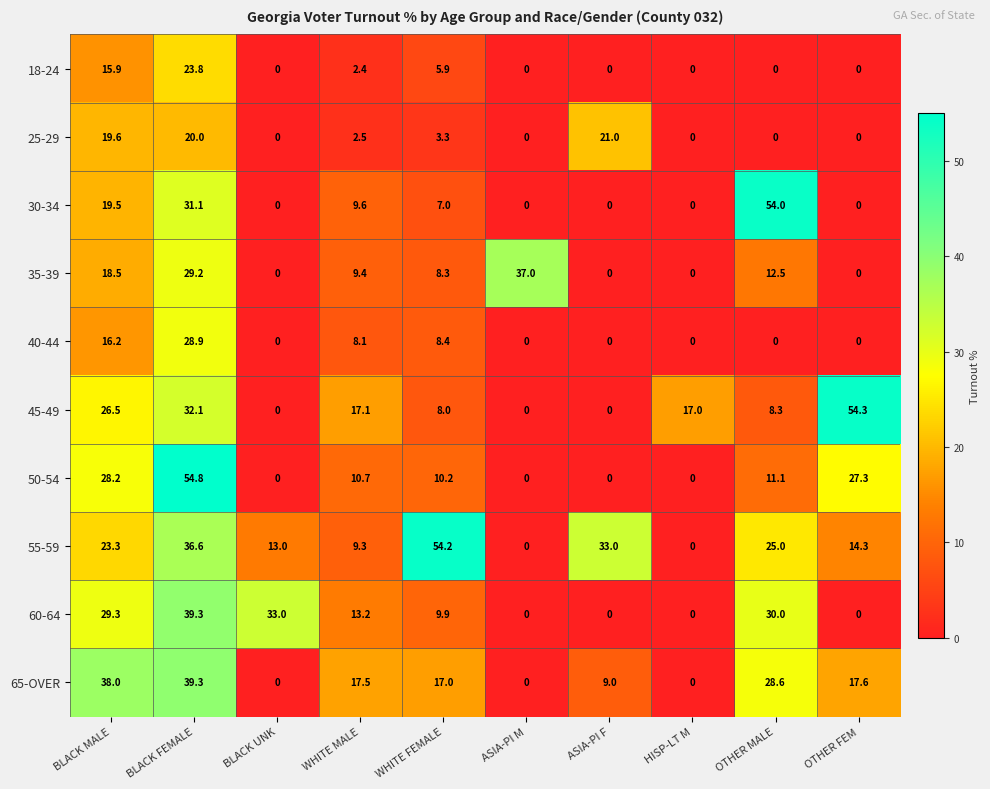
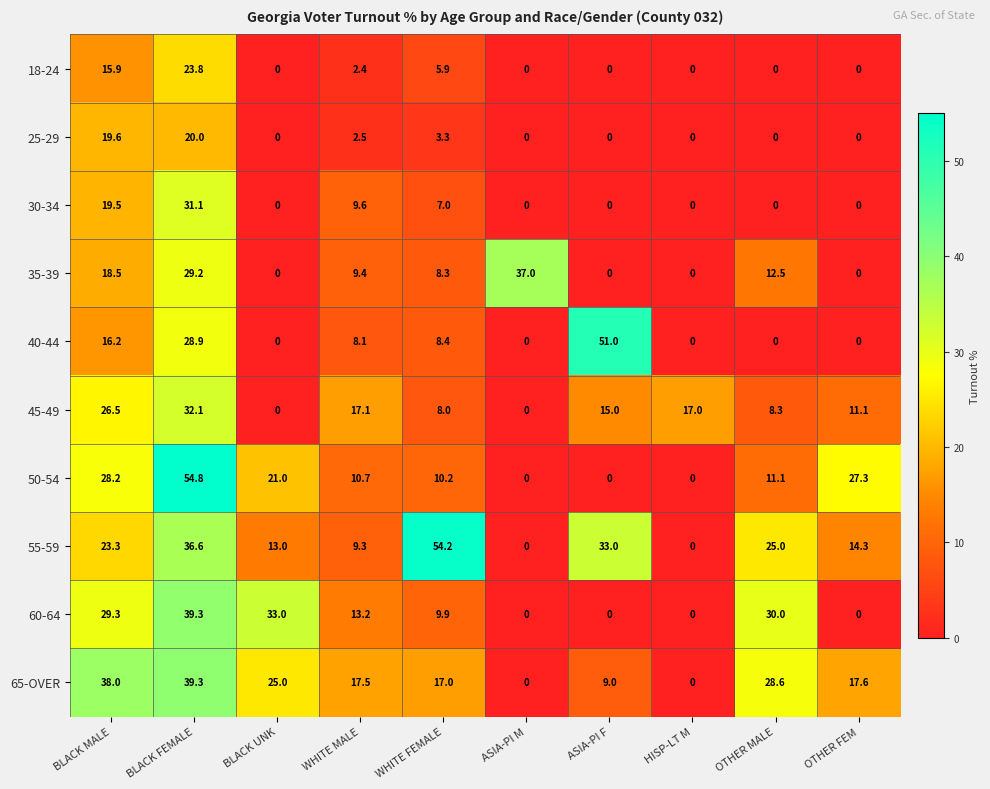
  {
    "18-24": {
      "BLACK MALE": 15.9,
      "BLACK FEMALE": 23.8,
      "BLACK UNK": 0,
      "WHITE MALE": 2.4,
      "WHITE FEMALE": 5.9,
      "ASIA-PI M": 0,
      "ASIA-PI F": 0,
      "HISP-LT M": 0,
      "OTHER MALE": 0,
      "OTHER FEM": 0
    },
    "25-29": {
      "BLACK MALE": 19.6,
      "BLACK FEMALE": 20.0,
      "BLACK UNK": 0,
      "WHITE MALE": 2.5,
      "WHITE FEMALE": 3.3,
      "ASIA-PI M": 0,
-     "ASIA-PI F": 21.0,
+     "ASIA-PI F": 0,
      "HISP-LT M": 0,
      "OTHER MALE": 0,
      "OTHER FEM": 0
    },
    "30-34": {
      "BLACK MALE": 19.5,
      "BLACK FEMALE": 31.1,
      "BLACK UNK": 0,
      "WHITE MALE": 9.6,
      "WHITE FEMALE": 7.0,
      "ASIA-PI M": 0,
      "ASIA-PI F": 0,
      "HISP-LT M": 0,
-     "OTHER MALE": 54.0,
+     "OTHER MALE": 0,
      "OTHER FEM": 0
    },
    "35-39": {
      "BLACK MALE": 18.5,
      "BLACK FEMALE": 29.2,
      "BLACK UNK": 0,
      "WHITE MALE": 9.4,
      "WHITE FEMALE": 8.3,
      "ASIA-PI M": 37.0,
      "ASIA-PI F": 0,
      "HISP-LT M": 0,
      "OTHER MALE": 12.5,
      "OTHER FEM": 0
    },
    "40-44": {
      "BLACK MALE": 16.2,
      "BLACK FEMALE": 28.9,
      "BLACK UNK": 0,
      "WHITE MALE": 8.1,
      "WHITE FEMALE": 8.4,
      "ASIA-PI M": 0,
-     "ASIA-PI F": 0,
+     "ASIA-PI F": 51.0,
      "HISP-LT M": 0,
      "OTHER MALE": 0,
      "OTHER FEM": 0
    },
    "45-49": {
      "BLACK MALE": 26.5,
      "BLACK FEMALE": 32.1,
      "BLACK UNK": 0,
      "WHITE MALE": 17.1,
      "WHITE FEMALE": 8.0,
      "ASIA-PI M": 0,
-     "ASIA-PI F": 0,
+     "ASIA-PI F": 15.0,
      "HISP-LT M": 17.0,
      "OTHER MALE": 8.3,
-     "OTHER FEM": 54.3
+     "OTHER FEM": 11.1
    },
    "50-54": {
      "BLACK MALE": 28.2,
      "BLACK FEMALE": 54.8,
-     "BLACK UNK": 0,
+     "BLACK UNK": 21.0,
      "WHITE MALE": 10.7,
      "WHITE FEMALE": 10.2,
      "ASIA-PI M": 0,
      "ASIA-PI F": 0,
      "HISP-LT M": 0,
      "OTHER MALE": 11.1,
      "OTHER FEM": 27.3
    },
    "55-59": {
      "BLACK MALE": 23.3,
      "BLACK FEMALE": 36.6,
      "BLACK UNK": 13.0,
      "WHITE MALE": 9.3,
      "WHITE FEMALE": 54.2,
      "ASIA-PI M": 0,
      "ASIA-PI F": 33.0,
      "HISP-LT M": 0,
      "OTHER MALE": 25.0,
      "OTHER FEM": 14.3
    },
    "60-64": {
      "BLACK MALE": 29.3,
      "BLACK FEMALE": 39.3,
      "BLACK UNK": 33.0,
      "WHITE MALE": 13.2,
      "WHITE FEMALE": 9.9,
      "ASIA-PI M": 0,
      "ASIA-PI F": 0,
      "HISP-LT M": 0,
      "OTHER MALE": 30.0,
      "OTHER FEM": 0
    },
    "65-OVER": {
      "BLACK MALE": 38.0,
      "BLACK FEMALE": 39.3,
-     "BLACK UNK": 0,
+     "BLACK UNK": 25.0,
      "WHITE MALE": 17.5,
      "WHITE FEMALE": 17.0,
      "ASIA-PI M": 0,
      "ASIA-PI F": 9.0,
      "HISP-LT M": 0,
      "OTHER MALE": 28.6,
      "OTHER FEM": 17.6
    }
  }
